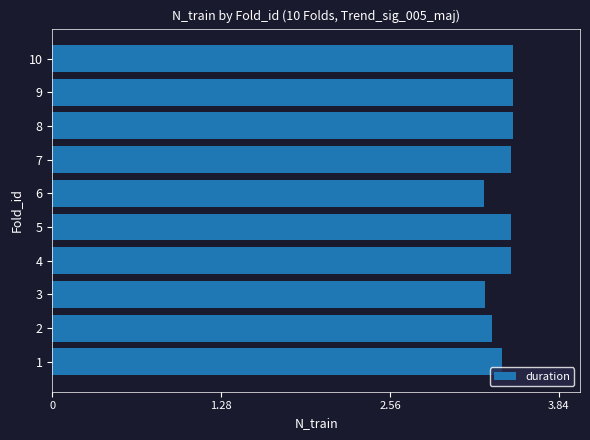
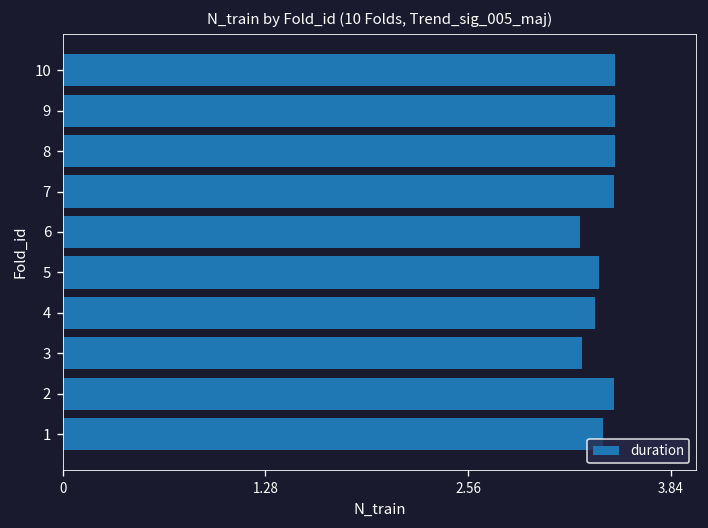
  {
    "10": 3.49,
    "9": 3.49,
    "8": 3.49,
    "7": 3.48,
    "6": 3.27,
-   "5": 3.48,
-   "4": 3.48,
+   "5": 3.39,
+   "4": 3.36,
    "3": 3.28,
-   "2": 3.33,
+   "2": 3.48,
    "1": 3.41
  }
